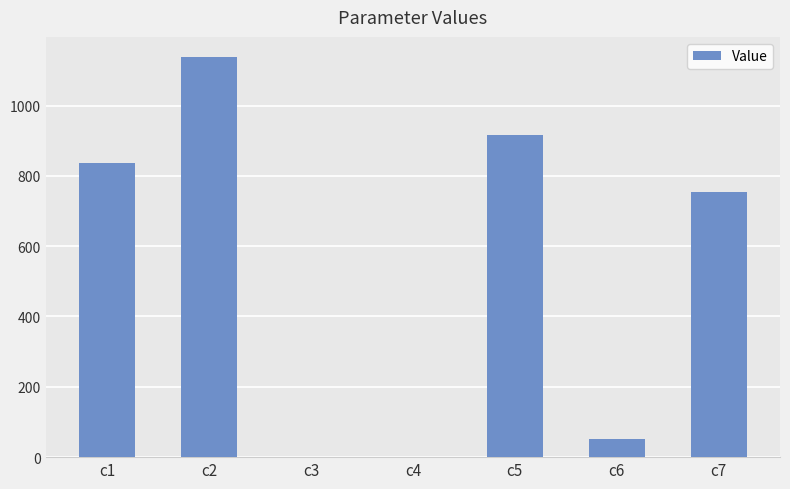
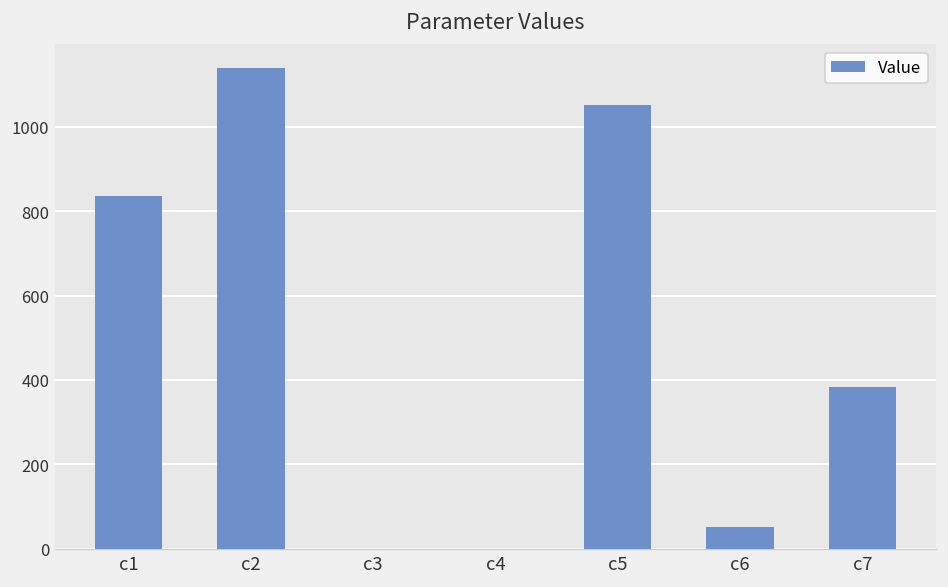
  {
    "c1": 840,
    "c2": 1140,
-   "c5": 920,
+   "c5": 1050,
    "c6": 50,
-   "c7": 750
+   "c7": 380
  }
